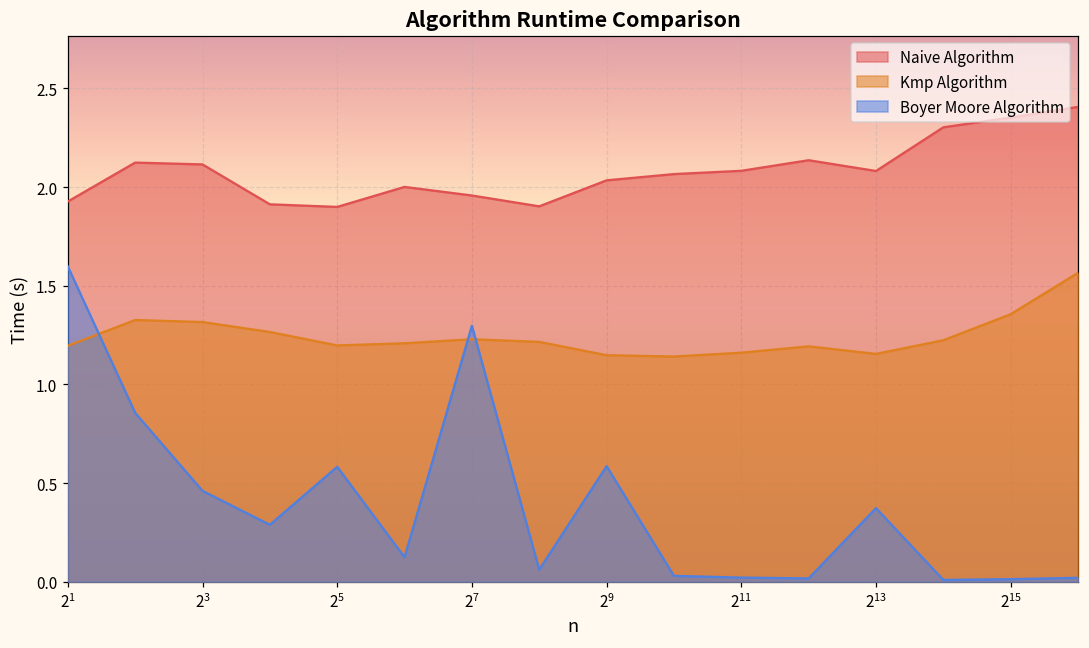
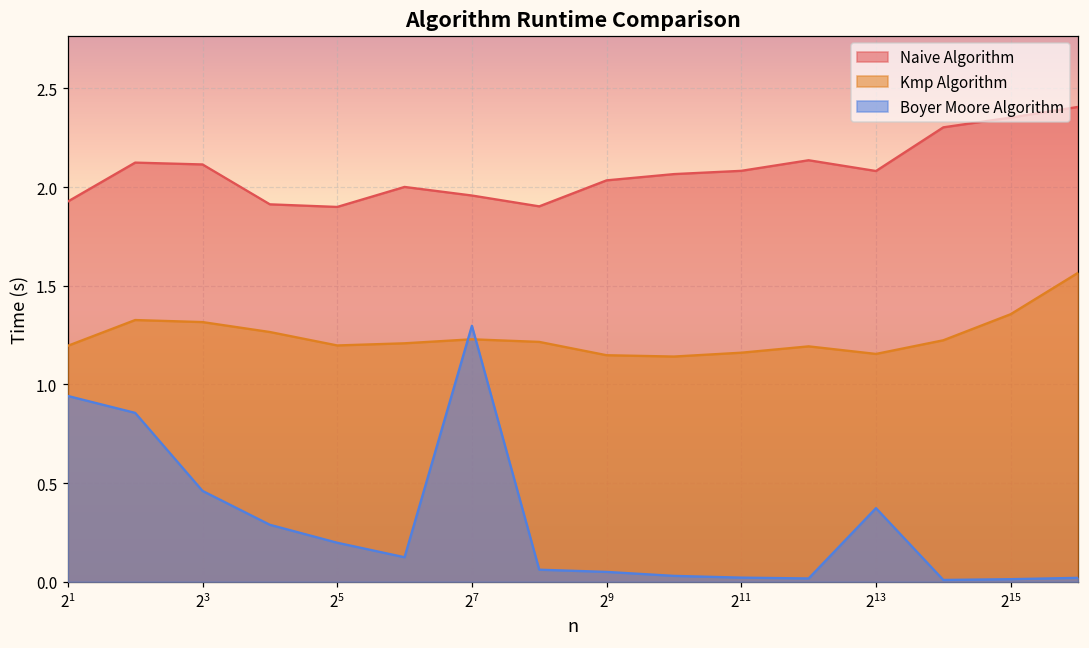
  {
    "Boyer Moore Algorithm": {
-     "2^1": 1.60,
+     "2^1": 0.94,
      "2^3": 0.46,
-     "2^5": 0.58,
+     "2^5": 0.20,
      "2^7": 1.30,
-     "2^9": 0.59,
+     "2^9": 0.05,
      "2^11": 0.02,
      "2^13": 0.37,
      "2^15": 0.01
    }
  }
